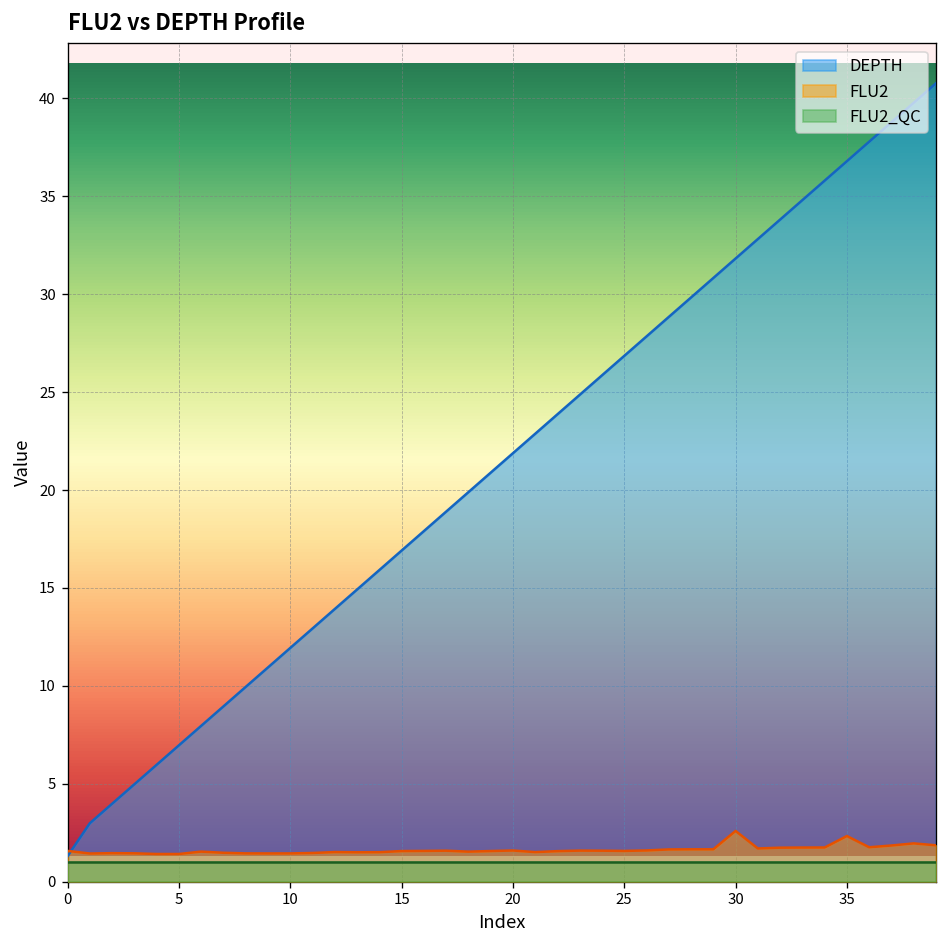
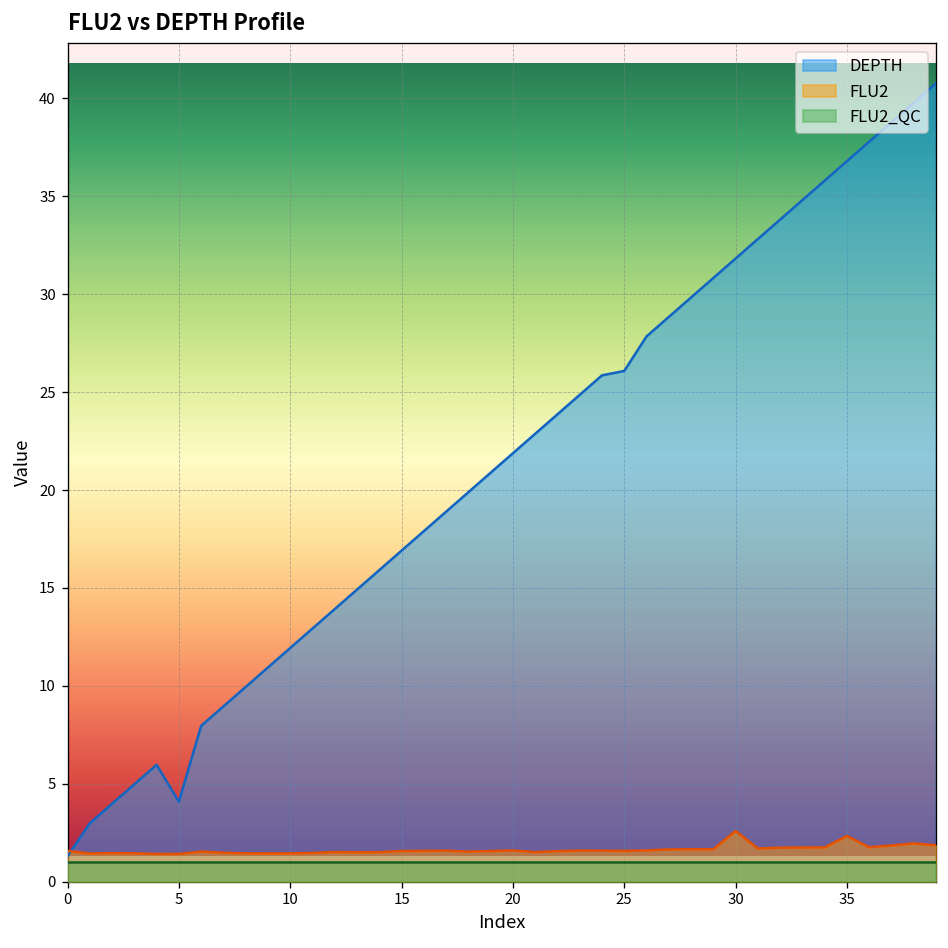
  {
    "DEPTH": {
      "0": 1.3,
-     "5": 7.0,
+     "5": 4.1,
      "10": 11.9,
      "15": 16.9,
      "20": 21.9,
-     "25": 26.9,
+     "25": 26.1,
      "30": 31.8,
      "35": 36.8
    },
    "FLU2": {
      "0": 1.6,
      "5": 1.4,
      "10": 1.4,
      "15": 1.6,
      "20": 1.6,
      "25": 1.6,
      "30": 2.6,
      "35": 2.3
    },
    "FLU2_QC": {
      "0": 1.0,
      "5": 1.0,
      "10": 1.0,
      "15": 1.0,
      "20": 1.0,
      "25": 1.0,
      "30": 1.0,
      "35": 1.0
    }
  }
